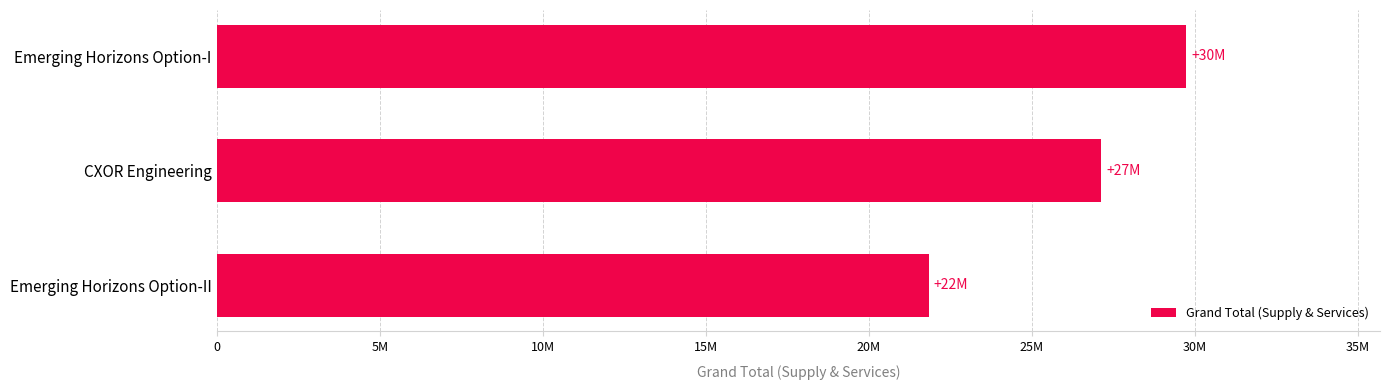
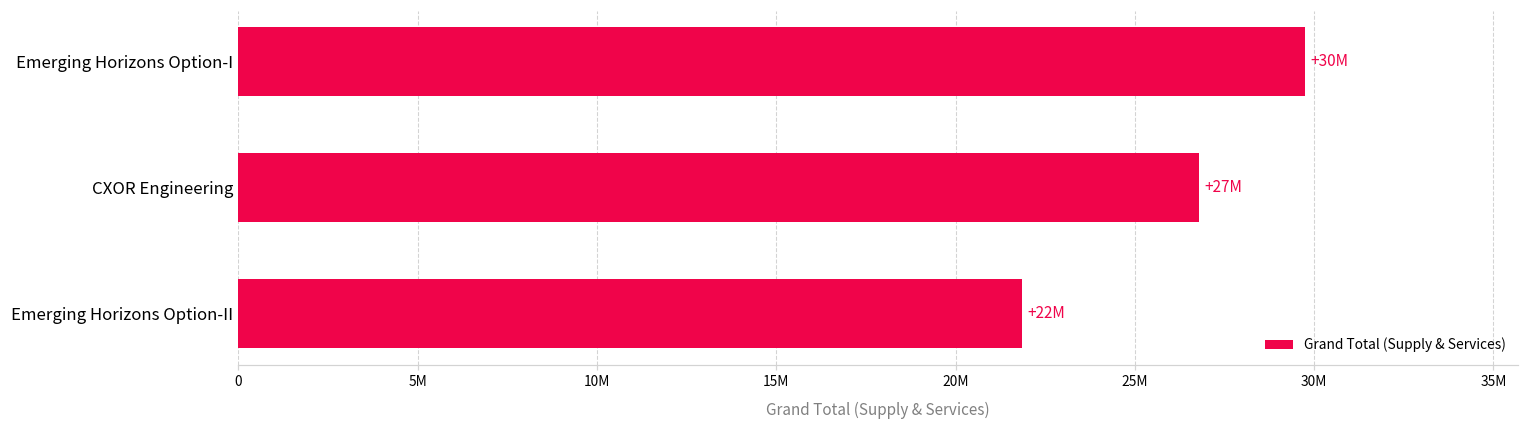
  {
-   "CXOR Engineering": 27100000
+   "CXOR Engineering": 26800000
  }
